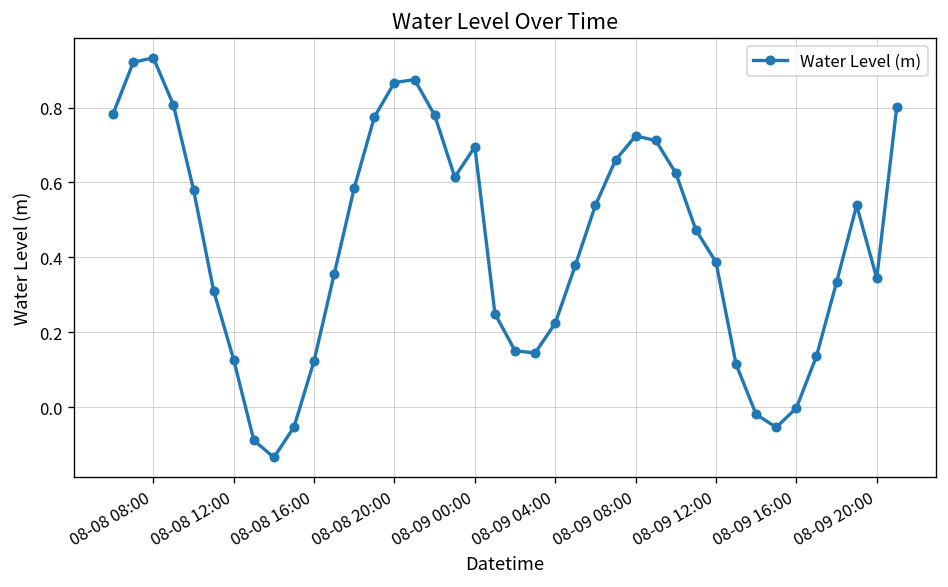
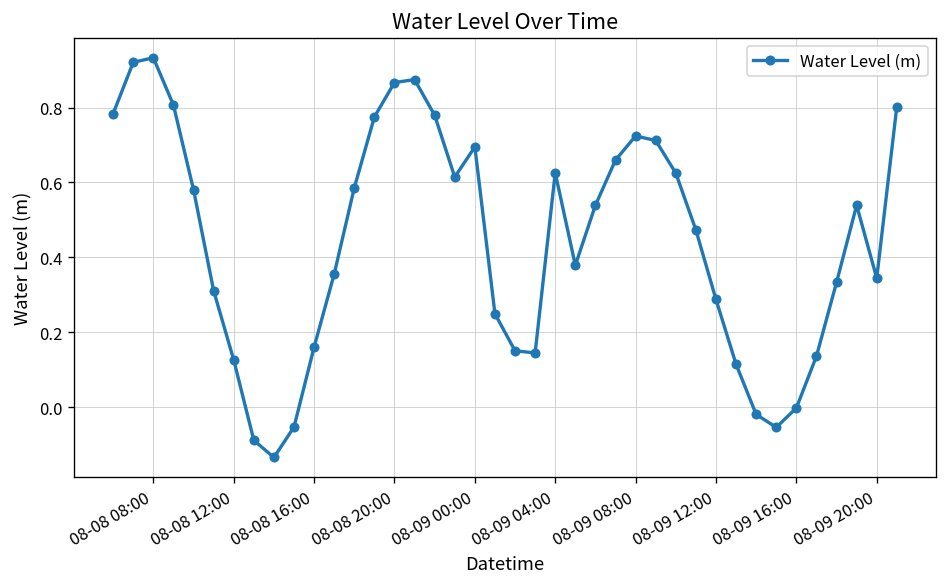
  {
    "08-08 08:00": 0.93,
    "08-08 12:00": 0.13,
-   "08-08 16:00": 0.12,
+   "08-08 16:00": 0.16,
    "08-08 20:00": 0.87,
    "08-09 00:00": 0.70,
-   "08-09 04:00": 0.22,
+   "08-09 04:00": 0.63,
    "08-09 08:00": 0.72,
-   "08-09 12:00": 0.39,
+   "08-09 12:00": 0.29,
    "08-09 16:00": 0.00,
    "08-09 20:00": 0.34
  }
